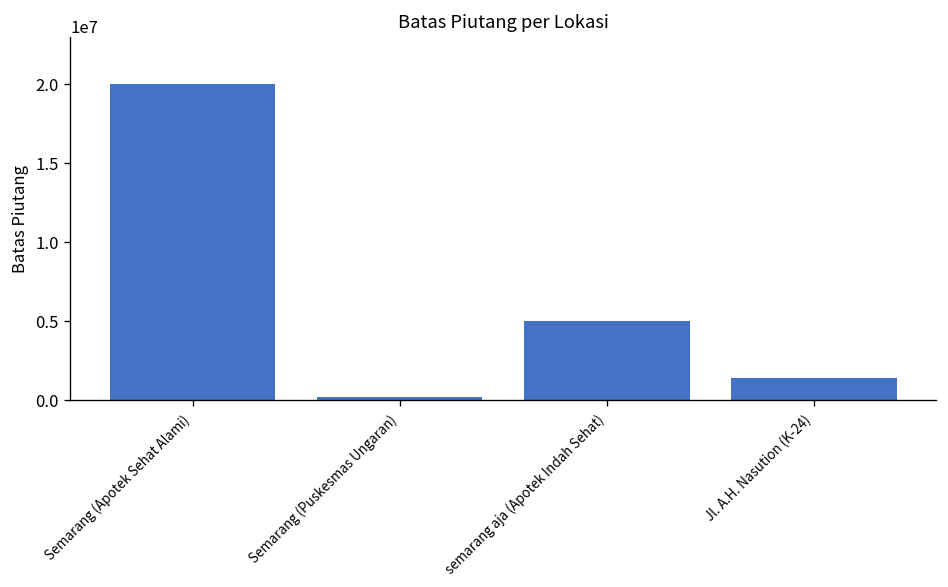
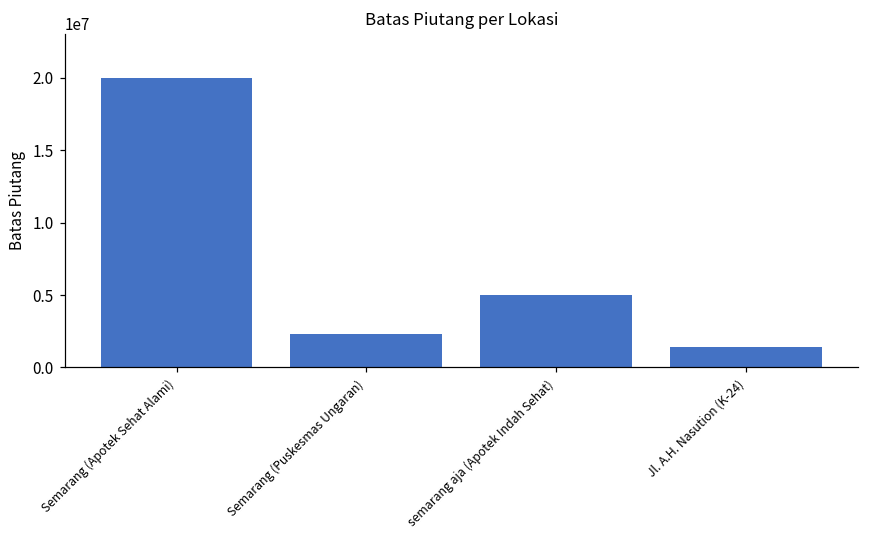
  {
    "Semarang (Apotek Sehat Alami)": 20000000,
-   "Semarang (Puskesmas Ungaran)": 200000,
+   "Semarang (Puskesmas Ungaran)": 2300000,
    "semarang aja (Apotek Indah Sehat)": 5000000,
    "Jl. A.H. Nasution (K-24)": 1400000
  }
